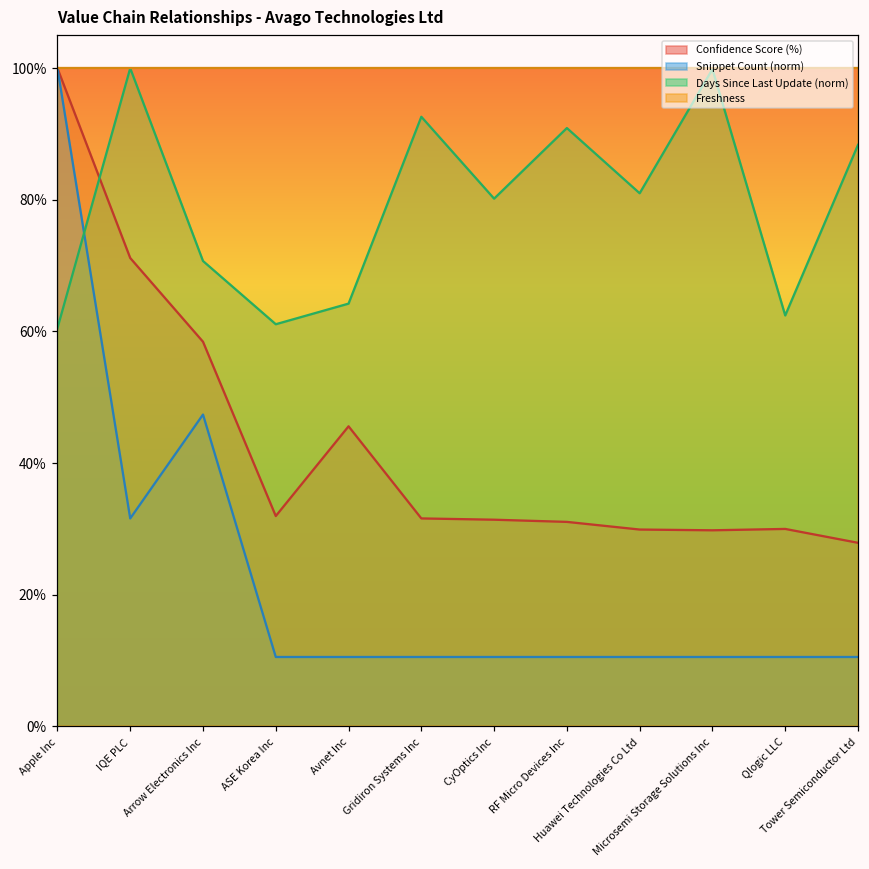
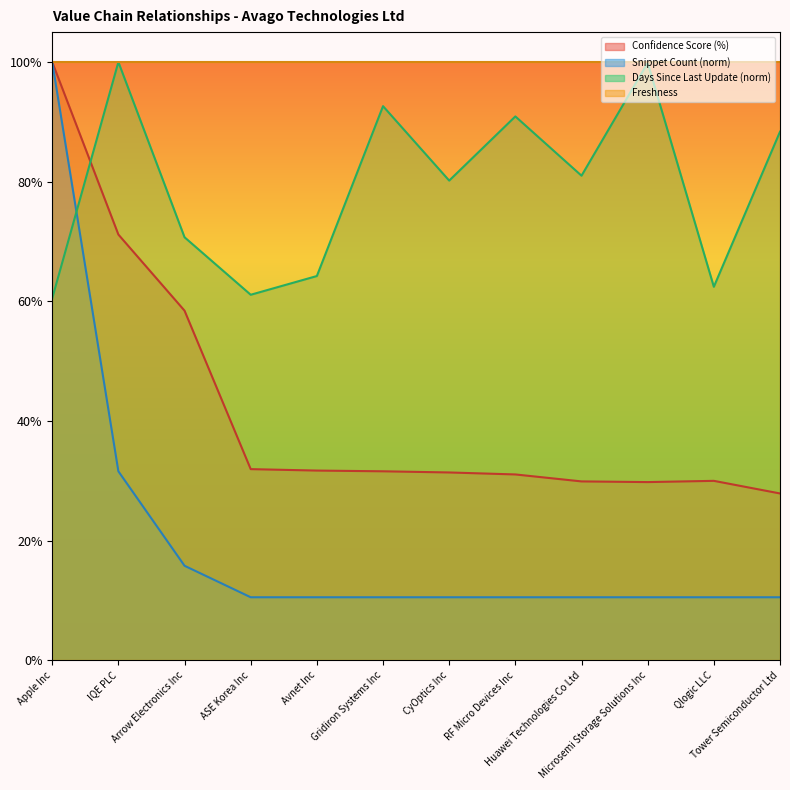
  {
    "Confidence Score (%)": {
      "IQE PLC": "71%",
      "Arrow Electronics Inc": "58%",
      "ASE Korea Inc": "32%",
-     "Avnet Inc": "46%",
+     "Avnet Inc": "32%",
      "Gridiron Systems Inc": "32%",
      "CyOptics Inc": "31%",
      "RF Micro Devices Inc": "31%",
      "Huawei Technologies Co Ltd": "30%",
      "Microsemi Storage Solutions Inc": "30%",
      "Qlogic LLC": "30%",
      "Tower Semiconductor Ltd": "28%"
    },
    "Snippet Count (norm)": {
      "IQE PLC": "32%",
-     "Arrow Electronics Inc": "47%",
+     "Arrow Electronics Inc": "16%",
      "ASE Korea Inc": "11%",
      "Avnet Inc": "11%",
      "Gridiron Systems Inc": "11%",
      "CyOptics Inc": "11%",
      "RF Micro Devices Inc": "11%",
      "Huawei Technologies Co Ltd": "11%",
      "Microsemi Storage Solutions Inc": "11%",
      "Qlogic LLC": "11%",
      "Tower Semiconductor Ltd": "11%"
    },
    "Days Since Last Update (norm)": {
      "Apple Inc": "60%",
      "Arrow Electronics Inc": "71%",
      "ASE Korea Inc": "61%",
      "Avnet Inc": "64%",
      "Gridiron Systems Inc": "93%",
      "CyOptics Inc": "80%",
      "RF Micro Devices Inc": "91%",
      "Huawei Technologies Co Ltd": "81%",
      "Qlogic LLC": "62%",
      "Tower Semiconductor Ltd": "88%"
    },
    "Freshness": {
      "Arrow Electronics Inc": "100%",
      "ASE Korea Inc": "100%",
      "Avnet Inc": "100%",
      "Gridiron Systems Inc": "100%",
      "CyOptics Inc": "100%",
      "RF Micro Devices Inc": "100%",
      "Huawei Technologies Co Ltd": "100%",
      "Tower Semiconductor Ltd": "100%"
    }
  }
